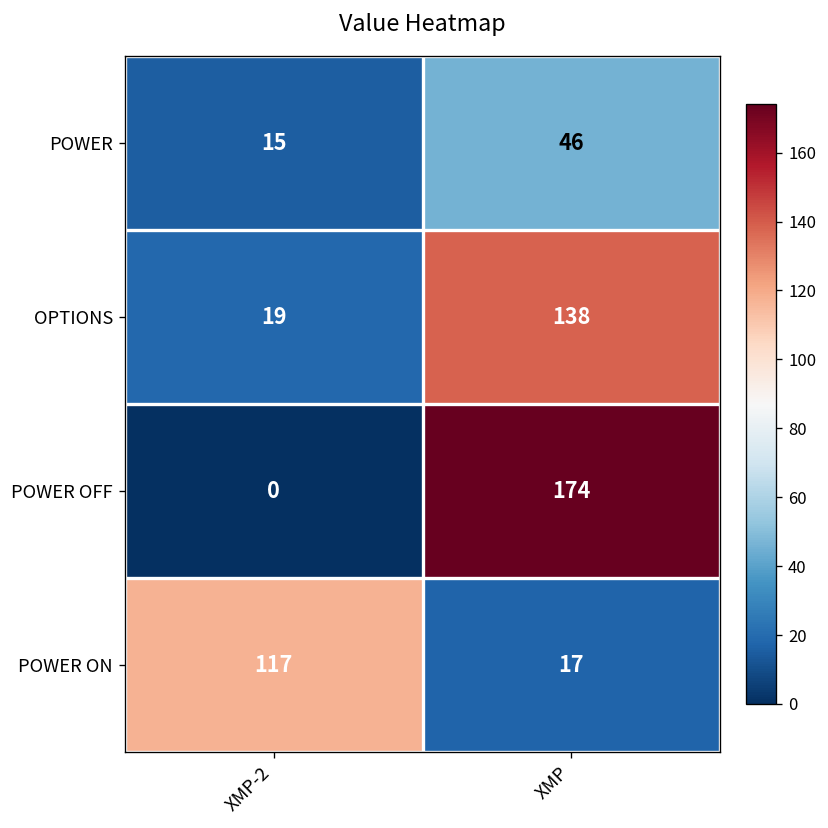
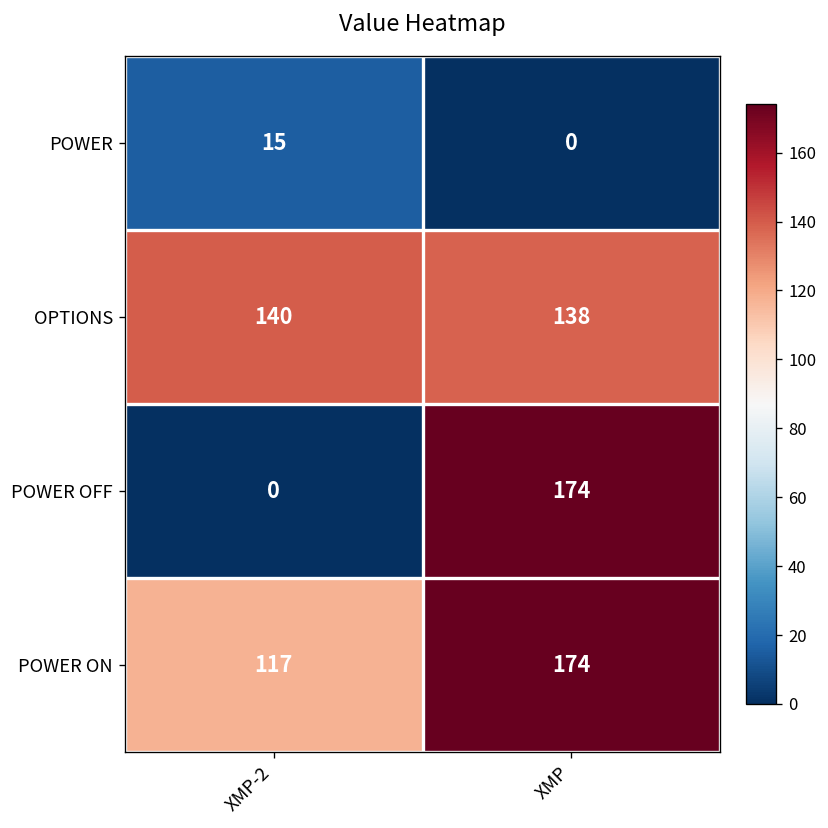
  {
    "POWER": {
      "XMP-2": 15,
-     "XMP": 46
+     "XMP": 0
    },
    "OPTIONS": {
-     "XMP-2": 19,
+     "XMP-2": 140,
      "XMP": 138
    },
    "POWER OFF": {
      "XMP-2": 0,
      "XMP": 174
    },
    "POWER ON": {
      "XMP-2": 117,
-     "XMP": 17
+     "XMP": 174
    }
  }
